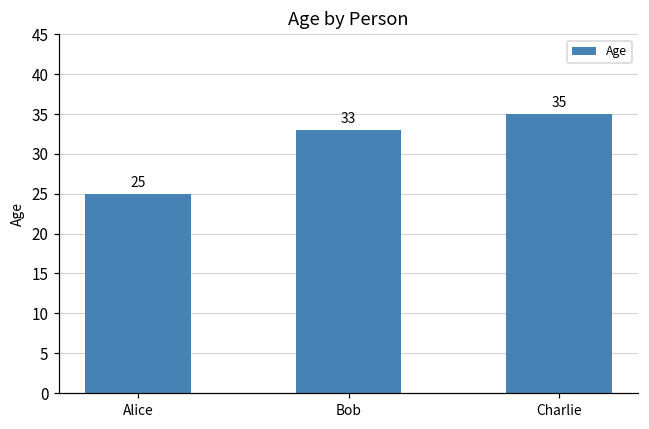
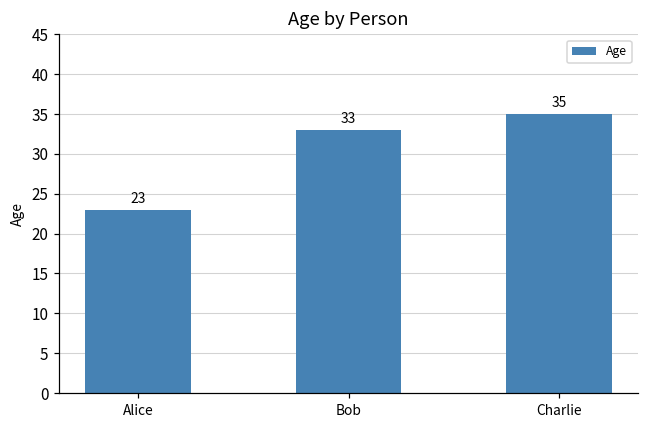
  {
-   "Alice": 25,
+   "Alice": 23,
    "Bob": 33,
    "Charlie": 35
  }
